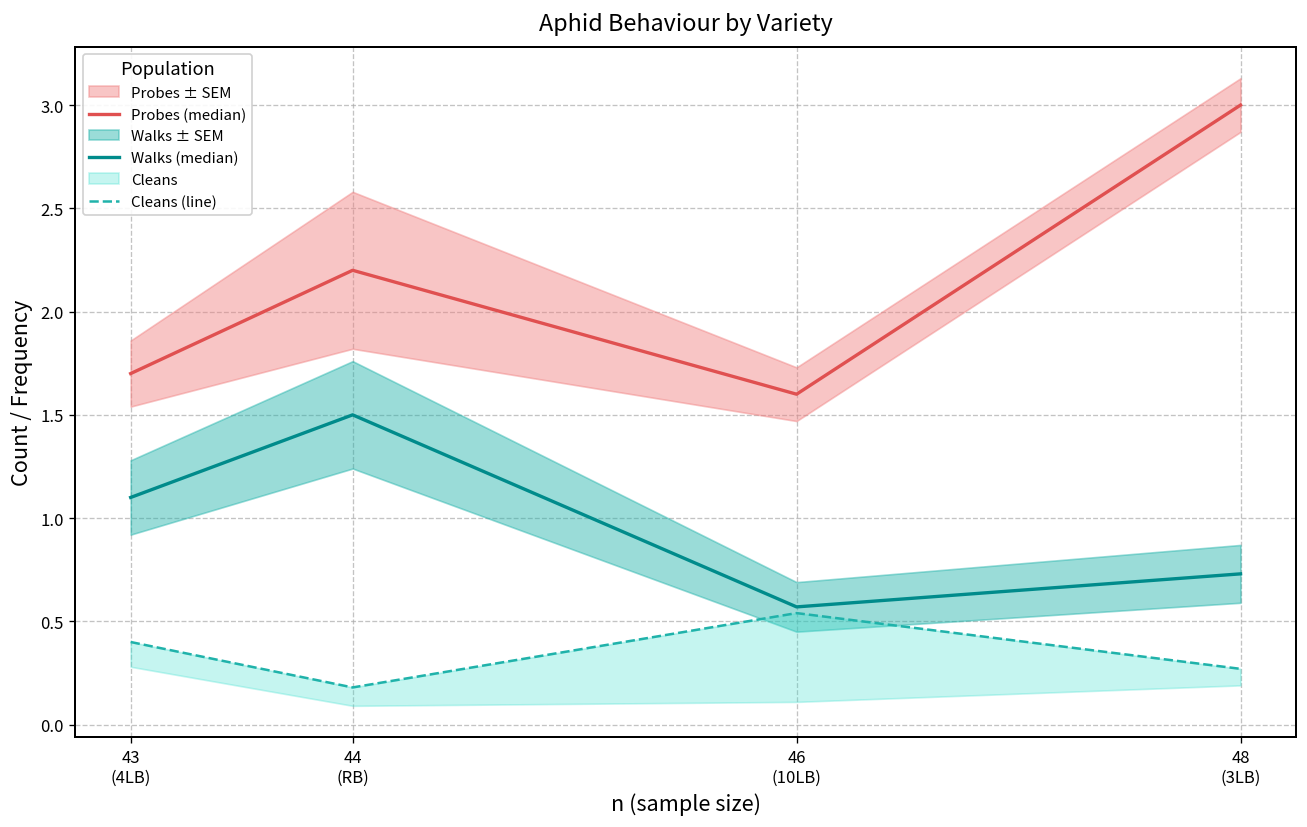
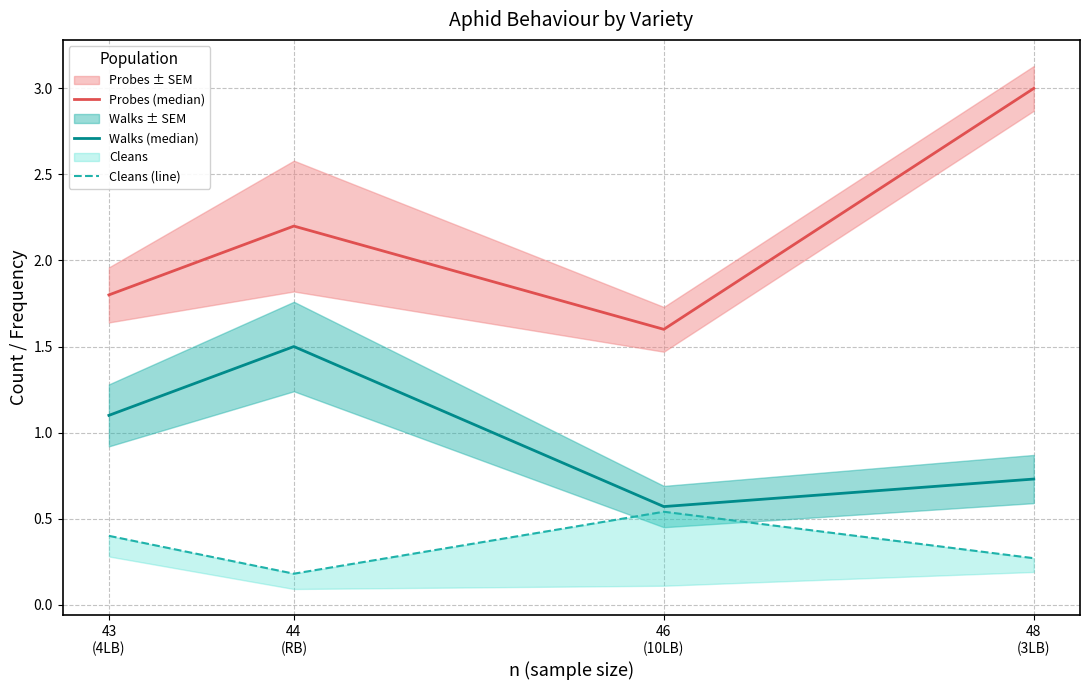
  {
    "Probes (median)": {
-     "43 (4LB)": 1.7,
+     "43 (4LB)": 1.8,
      "44 (RB)": 2.2,
      "46 (10LB)": 1.6,
      "48 (3LB)": 3.0
    },
    "Cleans": {
      "43 (4LB)": 0.4,
      "44 (RB)": 0.18,
      "46 (10LB)": 0.54,
      "48 (3LB)": 0.27
    }
  }
